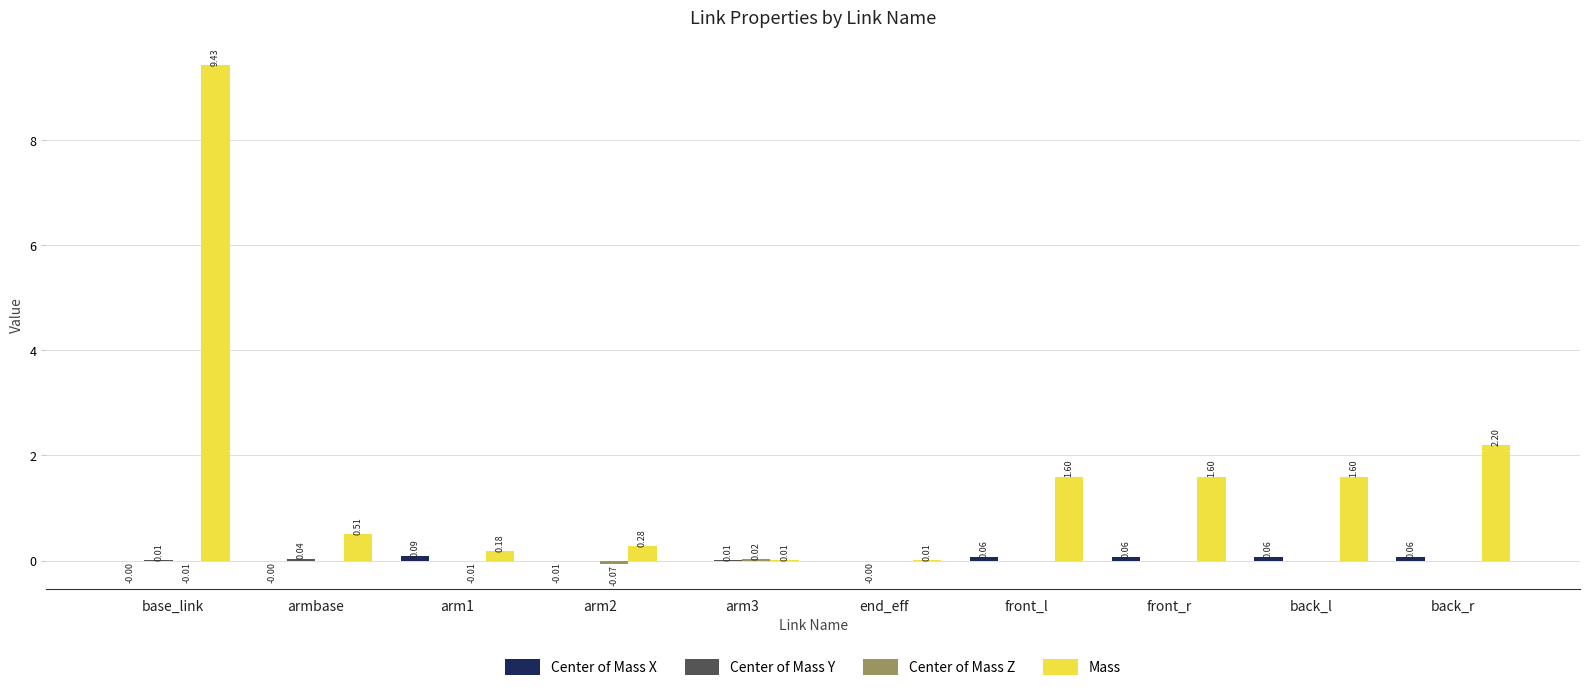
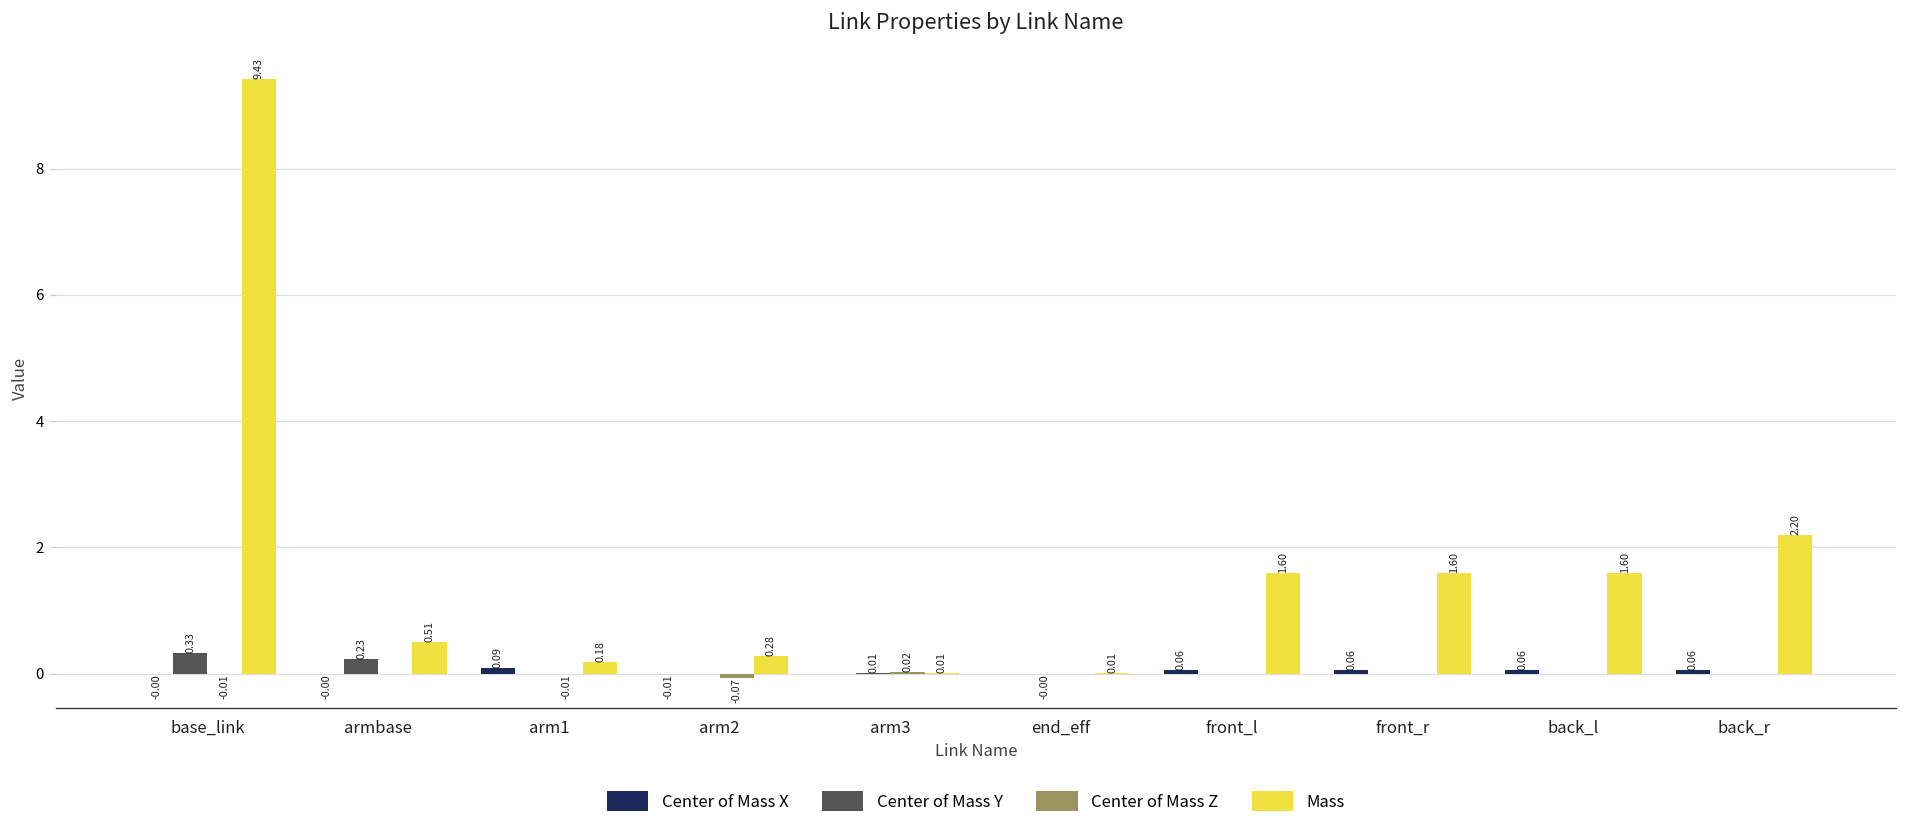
  {
    "Center of Mass X": {
      "base_link": -0.00,
      "armbase": -0.00,
      "arm1": 0.09,
      "arm2": -0.01,
      "front_l": 0.06,
      "front_r": 0.06,
      "back_l": 0.06,
      "back_r": 0.06
    },
    "Center of Mass Y": {
-     "base_link": 0.01,
-     "armbase": 0.04,
+     "base_link": 0.33,
+     "armbase": 0.23,
      "arm3": 0.01,
      "end_eff": -0.00
    },
    "Center of Mass Z": {
      "base_link": -0.01,
      "arm1": -0.01,
      "arm2": -0.07,
      "arm3": 0.02
    },
    "Mass": {
      "base_link": 9.43,
      "armbase": 0.51,
      "arm1": 0.18,
      "arm2": 0.28,
      "arm3": 0.01,
      "end_eff": 0.01,
      "front_l": 1.60,
      "front_r": 1.60,
      "back_l": 1.60,
      "back_r": 2.20
    }
  }
